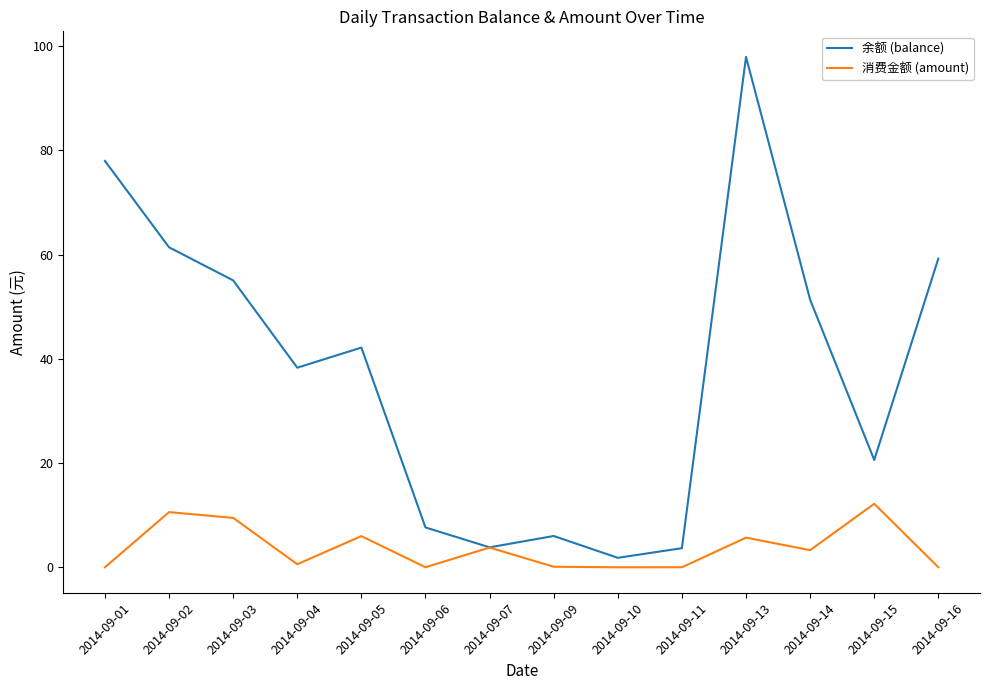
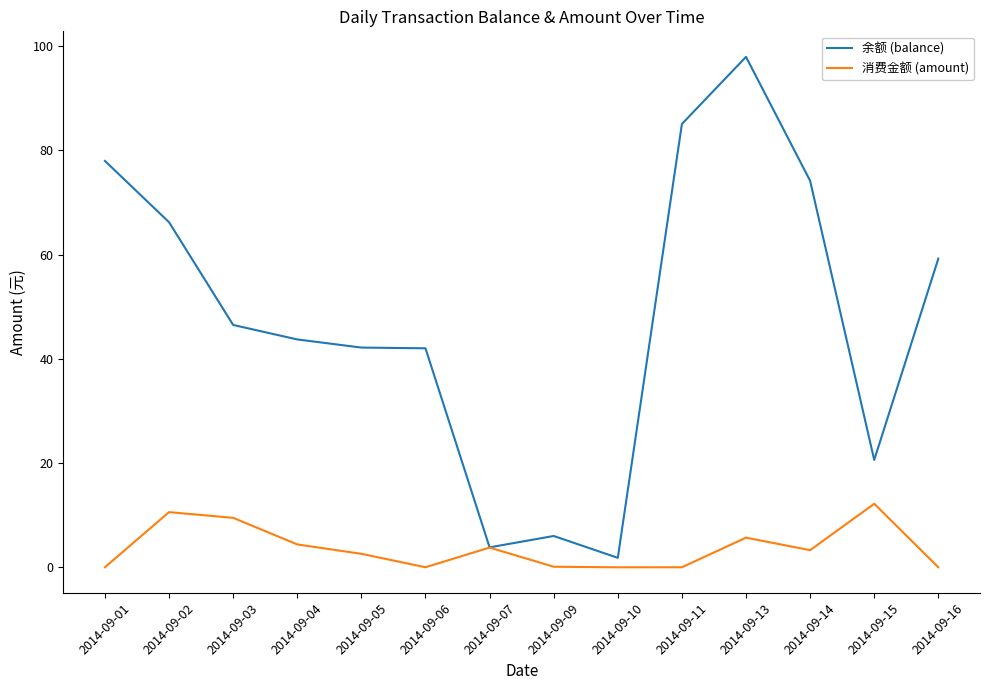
  {
    "余额 (balance)": {
      "2014-09-01": 78,
-     "2014-09-02": 61,
-     "2014-09-03": 55,
-     "2014-09-04": 38,
+     "2014-09-02": 66,
+     "2014-09-03": 47,
+     "2014-09-04": 44,
      "2014-09-05": 42,
-     "2014-09-06": 8,
+     "2014-09-06": 42,
      "2014-09-09": 6,
      "2014-09-10": 2,
-     "2014-09-11": 4,
+     "2014-09-11": 85,
      "2014-09-13": 98,
-     "2014-09-14": 51,
+     "2014-09-14": 74,
      "2014-09-15": 21,
      "2014-09-16": 59
    },
    "消费金额 (amount)": {
      "2014-09-01": 0,
      "2014-09-02": 11,
      "2014-09-03": 10,
-     "2014-09-04": 1,
-     "2014-09-05": 6,
+     "2014-09-04": 4,
+     "2014-09-05": 3,
      "2014-09-06": 0,
      "2014-09-09": 0,
      "2014-09-10": 0,
      "2014-09-11": 0,
      "2014-09-13": 6,
      "2014-09-14": 3,
      "2014-09-15": 12,
      "2014-09-16": 0
    }
  }
